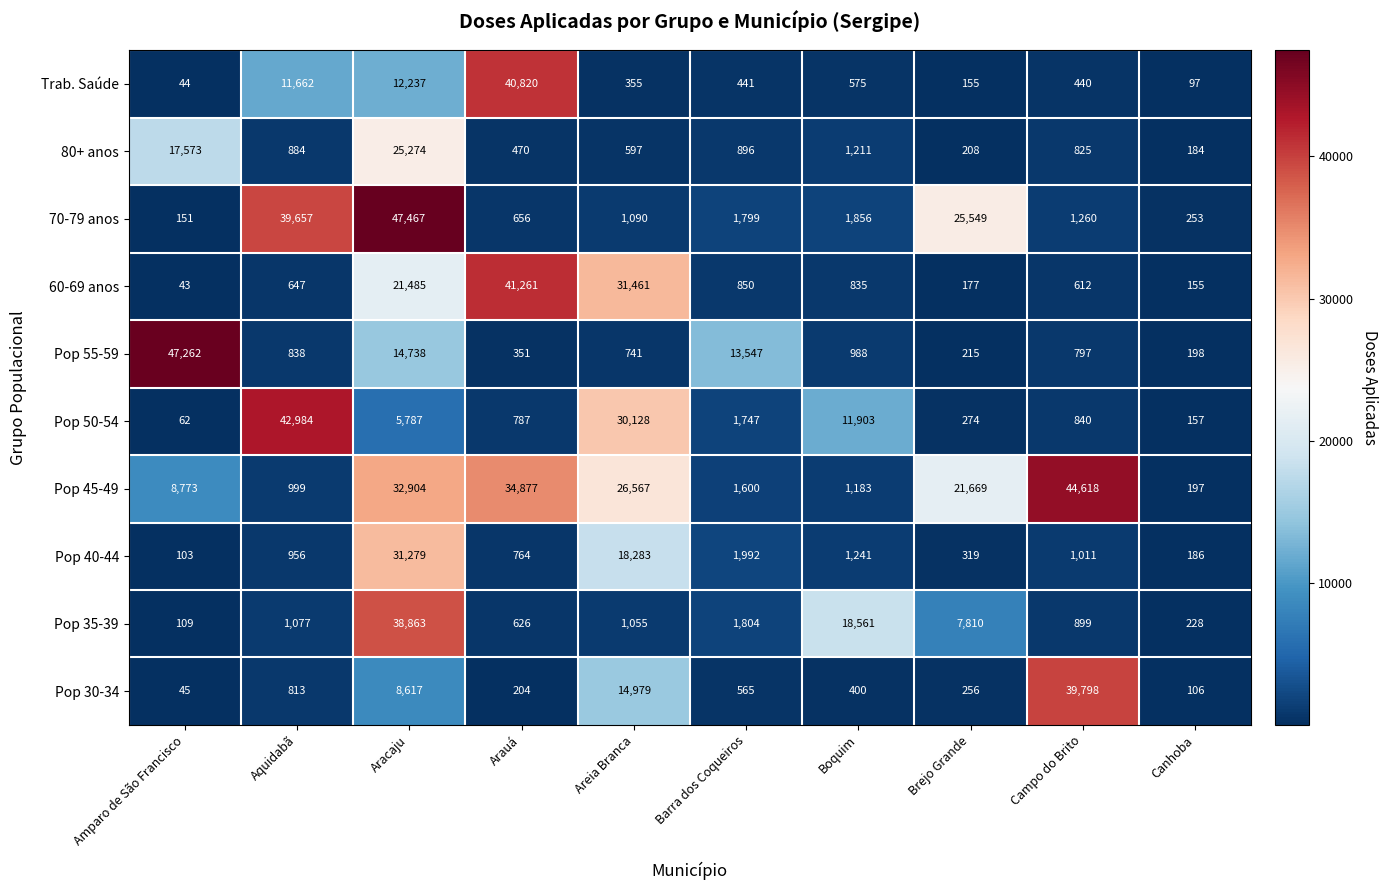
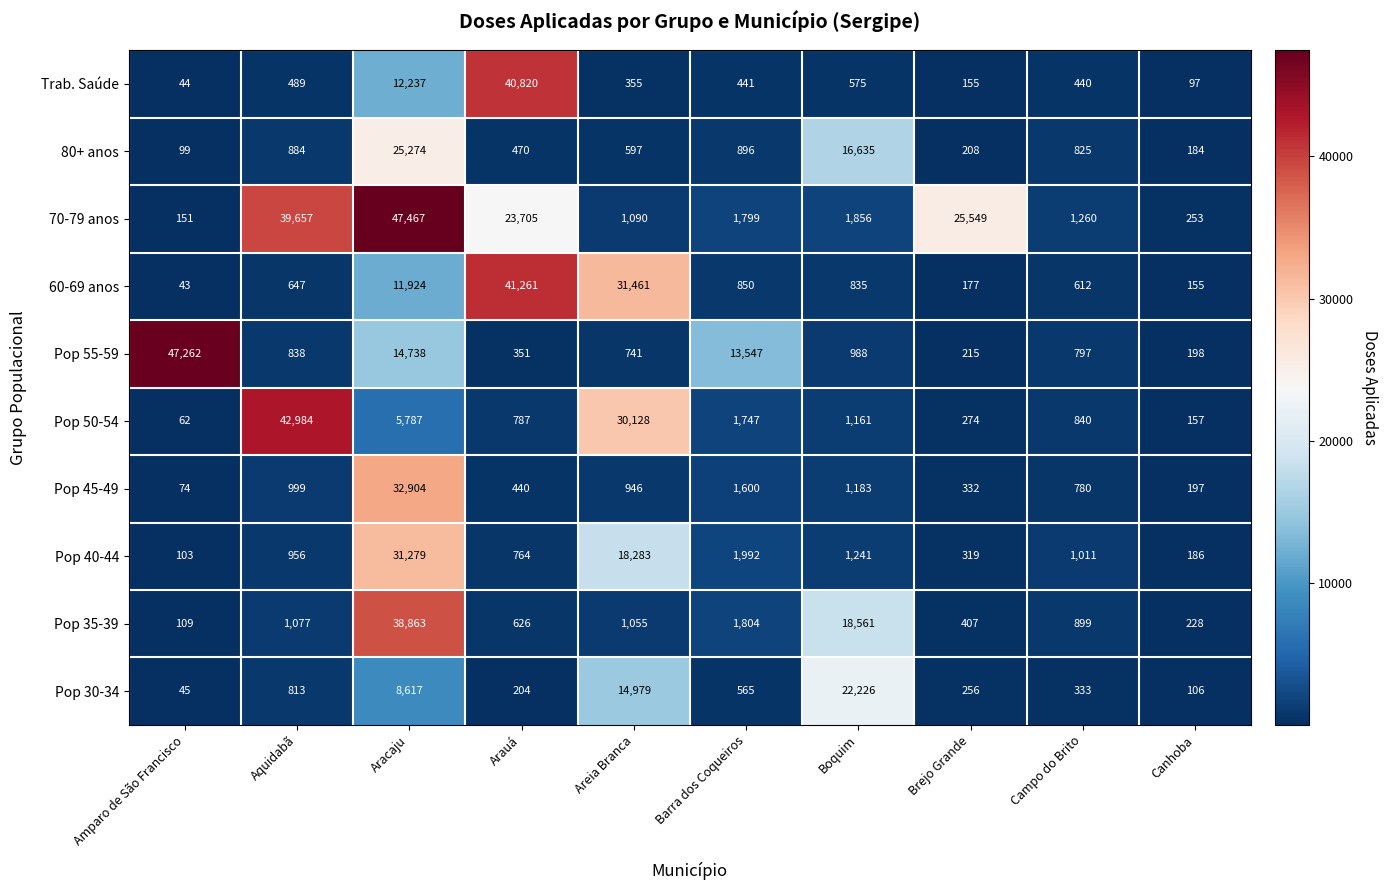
  {
    "Trab. Saúde": {
      "Amparo de São Francisco": "44",
-     "Aquidabã": "11,662",
+     "Aquidabã": "489",
      "Aracaju": "12,237",
      "Arauá": "40,820",
      "Areia Branca": "355",
      "Barra dos Coqueiros": "441",
      "Boquim": "575",
      "Brejo Grande": "155",
      "Campo do Brito": "440",
      "Canhoba": "97"
    },
    "80+ anos": {
-     "Amparo de São Francisco": "17,573",
+     "Amparo de São Francisco": "99",
      "Aquidabã": "884",
      "Aracaju": "25,274",
      "Arauá": "470",
      "Areia Branca": "597",
      "Barra dos Coqueiros": "896",
-     "Boquim": "1,211",
+     "Boquim": "16,635",
      "Brejo Grande": "208",
      "Campo do Brito": "825",
      "Canhoba": "184"
    },
    "70-79 anos": {
      "Amparo de São Francisco": "151",
      "Aquidabã": "39,657",
      "Aracaju": "47,467",
-     "Arauá": "656",
+     "Arauá": "23,705",
      "Areia Branca": "1,090",
      "Barra dos Coqueiros": "1,799",
      "Boquim": "1,856",
      "Brejo Grande": "25,549",
      "Campo do Brito": "1,260",
      "Canhoba": "253"
    },
    "60-69 anos": {
      "Amparo de São Francisco": "43",
      "Aquidabã": "647",
-     "Aracaju": "21,485",
+     "Aracaju": "11,924",
      "Arauá": "41,261",
      "Areia Branca": "31,461",
      "Barra dos Coqueiros": "850",
      "Boquim": "835",
      "Brejo Grande": "177",
      "Campo do Brito": "612",
      "Canhoba": "155"
    },
    "Pop 55-59": {
      "Amparo de São Francisco": "47,262",
      "Aquidabã": "838",
      "Aracaju": "14,738",
      "Arauá": "351",
      "Areia Branca": "741",
      "Barra dos Coqueiros": "13,547",
      "Boquim": "988",
      "Brejo Grande": "215",
      "Campo do Brito": "797",
      "Canhoba": "198"
    },
    "Pop 50-54": {
      "Amparo de São Francisco": "62",
      "Aquidabã": "42,984",
      "Aracaju": "5,787",
      "Arauá": "787",
      "Areia Branca": "30,128",
      "Barra dos Coqueiros": "1,747",
-     "Boquim": "11,903",
+     "Boquim": "1,161",
      "Brejo Grande": "274",
      "Campo do Brito": "840",
      "Canhoba": "157"
    },
    "Pop 45-49": {
-     "Amparo de São Francisco": "8,773",
+     "Amparo de São Francisco": "74",
      "Aquidabã": "999",
      "Aracaju": "32,904",
-     "Arauá": "34,877",
-     "Areia Branca": "26,567",
+     "Arauá": "440",
+     "Areia Branca": "946",
      "Barra dos Coqueiros": "1,600",
      "Boquim": "1,183",
-     "Brejo Grande": "21,669",
-     "Campo do Brito": "44,618",
+     "Brejo Grande": "332",
+     "Campo do Brito": "780",
      "Canhoba": "197"
    },
    "Pop 40-44": {
      "Amparo de São Francisco": "103",
      "Aquidabã": "956",
      "Aracaju": "31,279",
      "Arauá": "764",
      "Areia Branca": "18,283",
      "Barra dos Coqueiros": "1,992",
      "Boquim": "1,241",
      "Brejo Grande": "319",
      "Campo do Brito": "1,011",
      "Canhoba": "186"
    },
    "Pop 35-39": {
      "Amparo de São Francisco": "109",
      "Aquidabã": "1,077",
      "Aracaju": "38,863",
      "Arauá": "626",
      "Areia Branca": "1,055",
      "Barra dos Coqueiros": "1,804",
      "Boquim": "18,561",
-     "Brejo Grande": "7,810",
+     "Brejo Grande": "407",
      "Campo do Brito": "899",
      "Canhoba": "228"
    },
    "Pop 30-34": {
      "Amparo de São Francisco": "45",
      "Aquidabã": "813",
      "Aracaju": "8,617",
      "Arauá": "204",
      "Areia Branca": "14,979",
      "Barra dos Coqueiros": "565",
-     "Boquim": "400",
+     "Boquim": "22,226",
      "Brejo Grande": "256",
-     "Campo do Brito": "39,798",
+     "Campo do Brito": "333",
      "Canhoba": "106"
    }
  }
